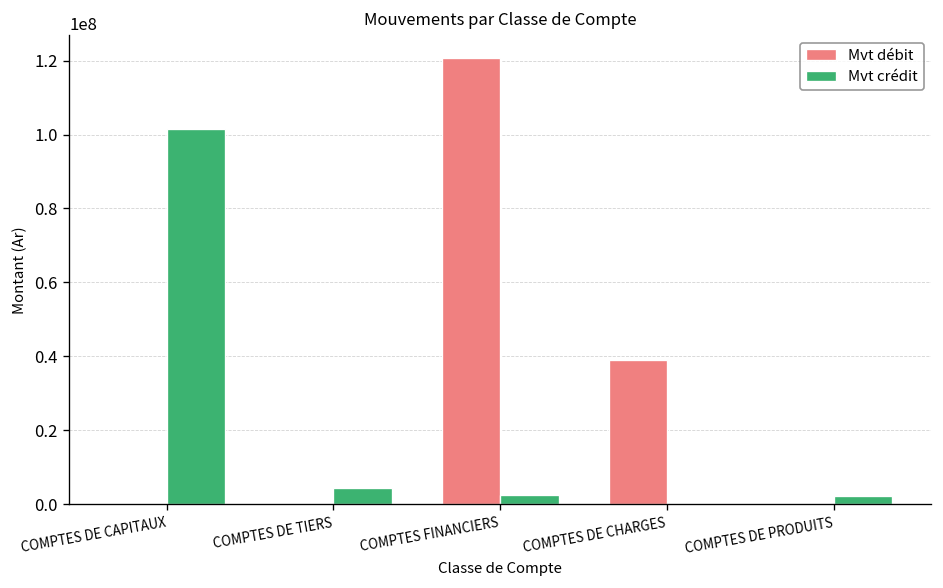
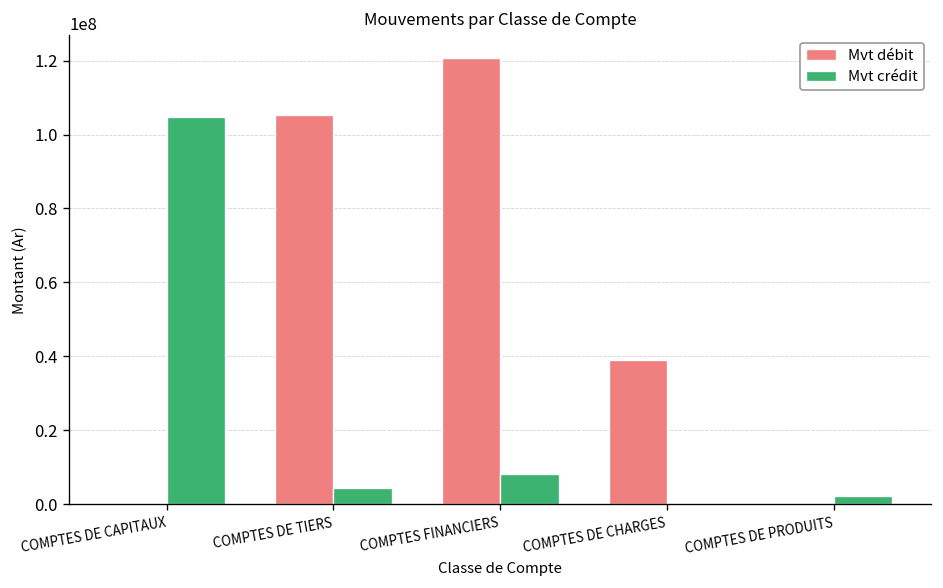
  {
    "Mvt débit": {
      "COMPTES DE CAPITAUX": 0,
-     "COMPTES DE TIERS": 0,
+     "COMPTES DE TIERS": 105000000,
      "COMPTES FINANCIERS": 121000000,
      "COMPTES DE CHARGES": 39000000,
      "COMPTES DE PRODUITS": 0
    },
    "Mvt crédit": {
-     "COMPTES DE CAPITAUX": 101000000,
+     "COMPTES DE CAPITAUX": 105000000,
      "COMPTES DE TIERS": 5000000,
-     "COMPTES FINANCIERS": 2000000,
+     "COMPTES FINANCIERS": 8000000,
      "COMPTES DE CHARGES": 0,
      "COMPTES DE PRODUITS": 2000000
    }
  }
